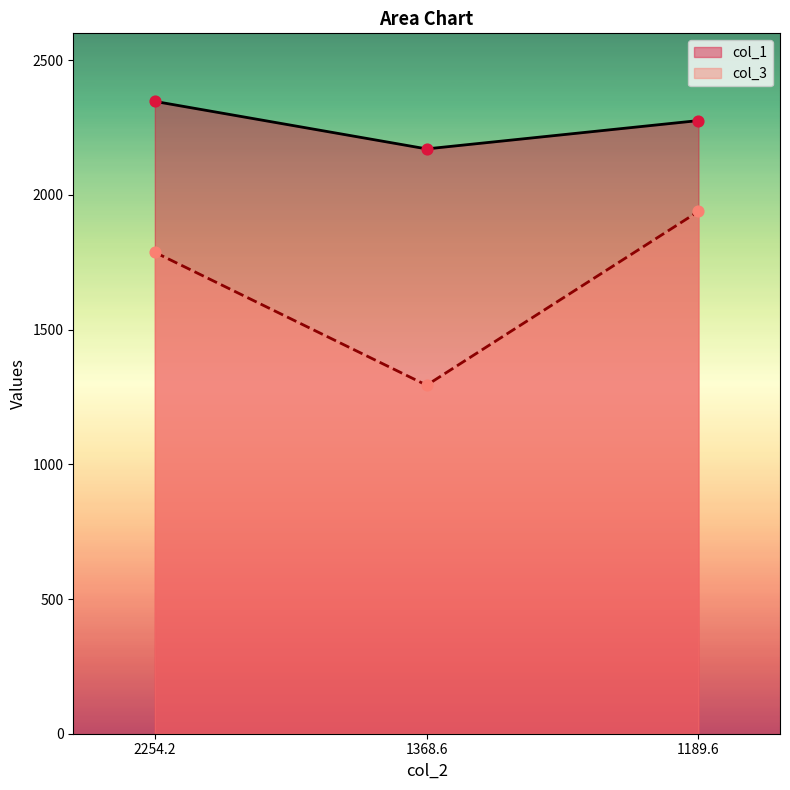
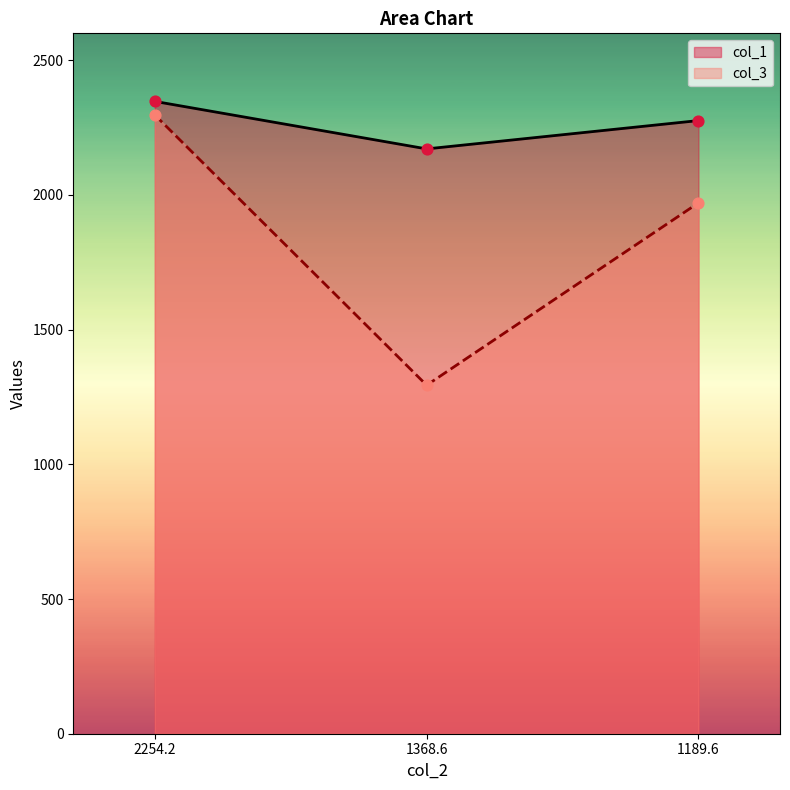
  {
    "col_1": {
      "2254.2": 2350,
      "1368.6": 2170,
      "1189.6": 2280
    },
    "col_3": {
-     "2254.2": 1790,
+     "2254.2": 2300,
      "1368.6": 1290,
-     "1189.6": 1940
+     "1189.6": 1970
    }
  }
